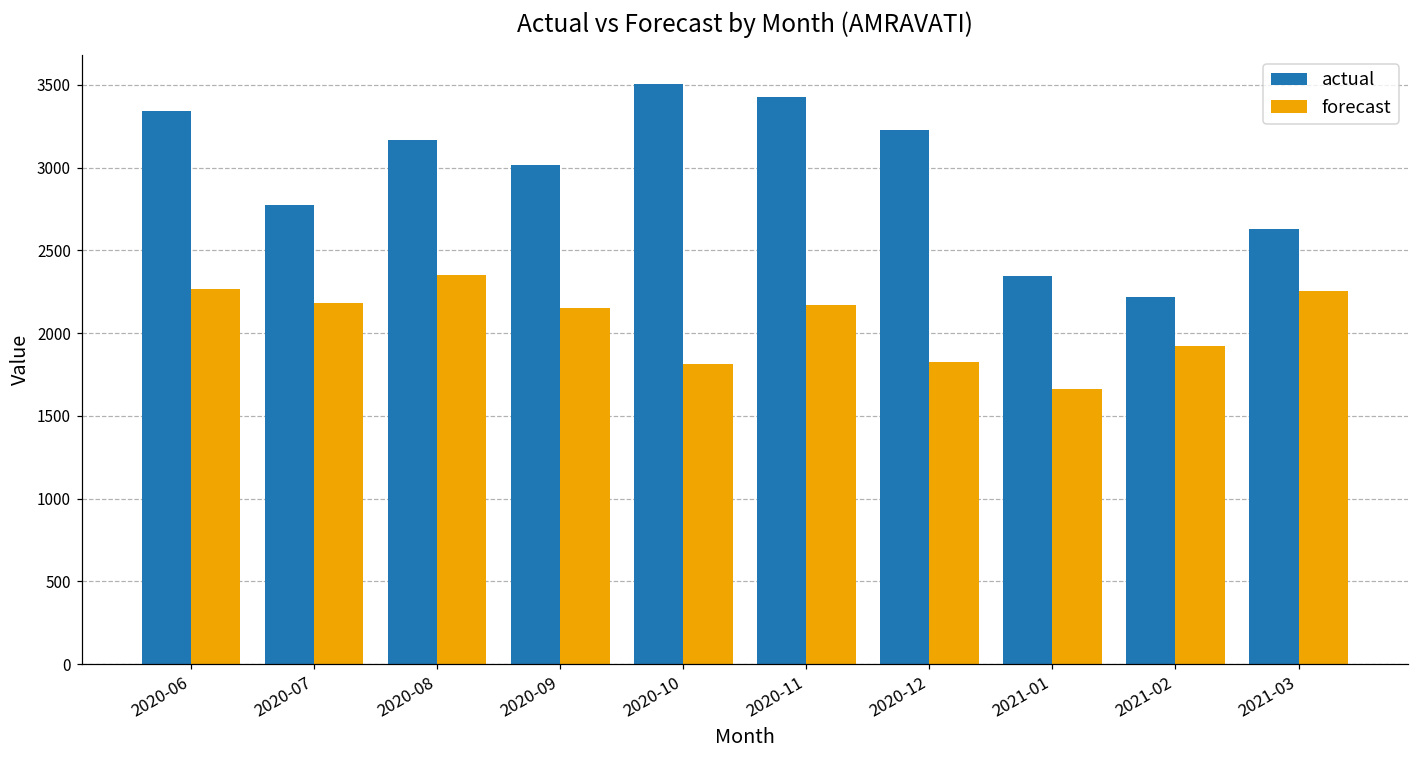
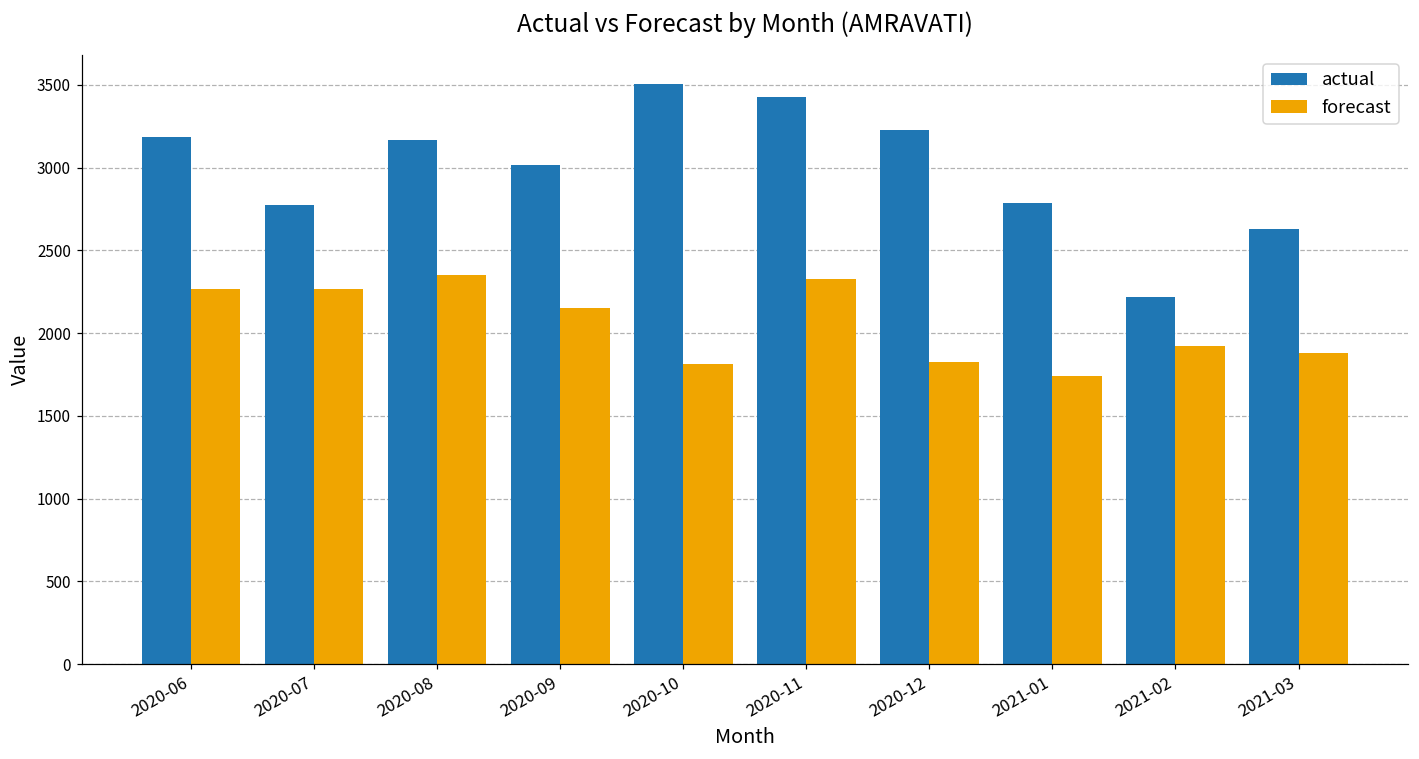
  {
    "actual": {
-     "2020-06": 3340,
+     "2020-06": 3180,
      "2020-07": 2770,
      "2020-08": 3170,
      "2020-09": 3020,
      "2020-10": 3510,
      "2020-11": 3430,
      "2020-12": 3230,
-     "2021-01": 2350,
+     "2021-01": 2780,
      "2021-02": 2220,
      "2021-03": 2630
    },
    "forecast": {
      "2020-06": 2260,
-     "2020-07": 2180,
+     "2020-07": 2270,
      "2020-08": 2350,
      "2020-09": 2150,
      "2020-10": 1810,
-     "2020-11": 2170,
+     "2020-11": 2330,
      "2020-12": 1820,
-     "2021-01": 1670,
+     "2021-01": 1740,
      "2021-02": 1920,
-     "2021-03": 2260
+     "2021-03": 1880
    }
  }
